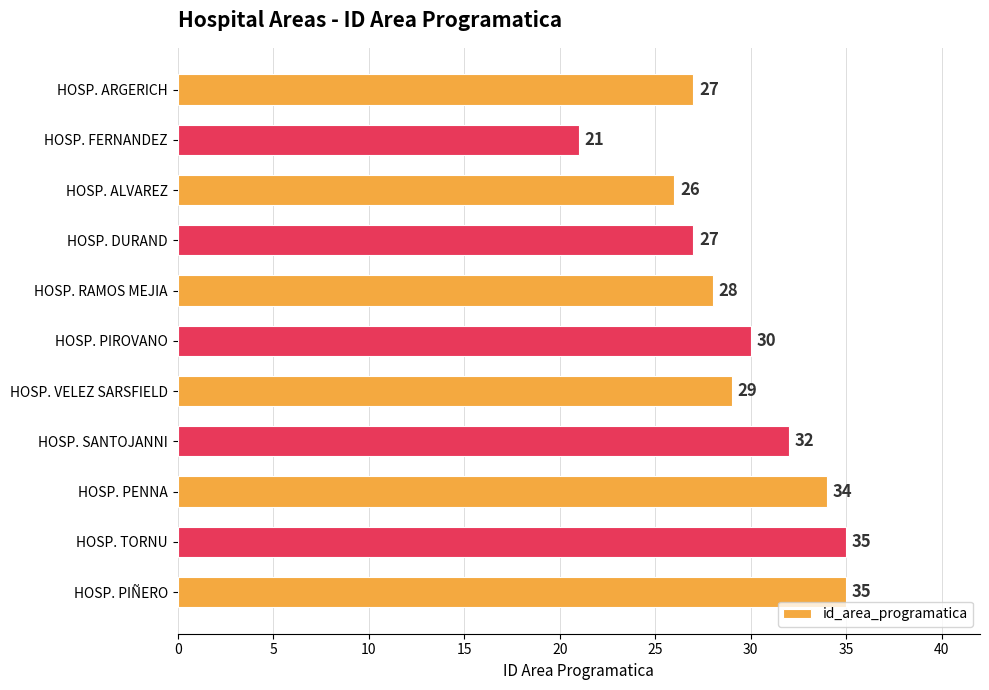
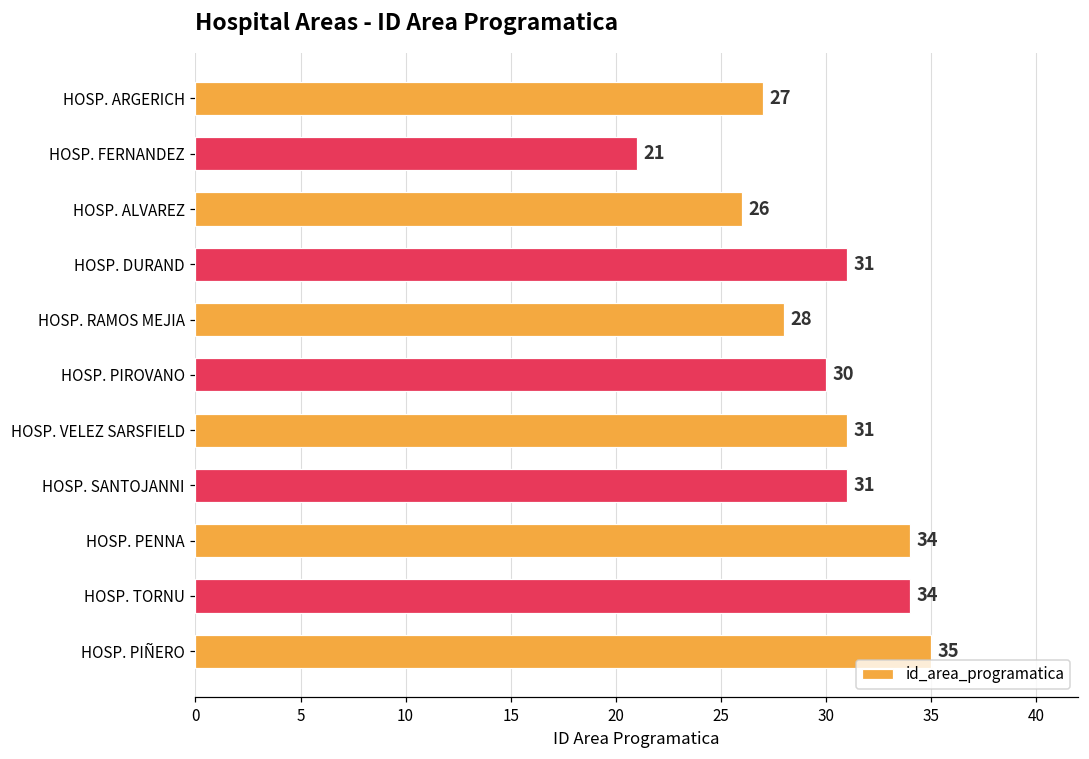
  {
    "HOSP. ARGERICH": 27,
    "HOSP. FERNANDEZ": 21,
    "HOSP. ALVAREZ": 26,
-   "HOSP. DURAND": 27,
+   "HOSP. DURAND": 31,
    "HOSP. RAMOS MEJIA": 28,
    "HOSP. PIROVANO": 30,
-   "HOSP. VELEZ SARSFIELD": 29,
-   "HOSP. SANTOJANNI": 32,
+   "HOSP. VELEZ SARSFIELD": 31,
+   "HOSP. SANTOJANNI": 31,
    "HOSP. PENNA": 34,
-   "HOSP. TORNU": 35,
+   "HOSP. TORNU": 34,
    "HOSP. PIÑERO": 35
  }
